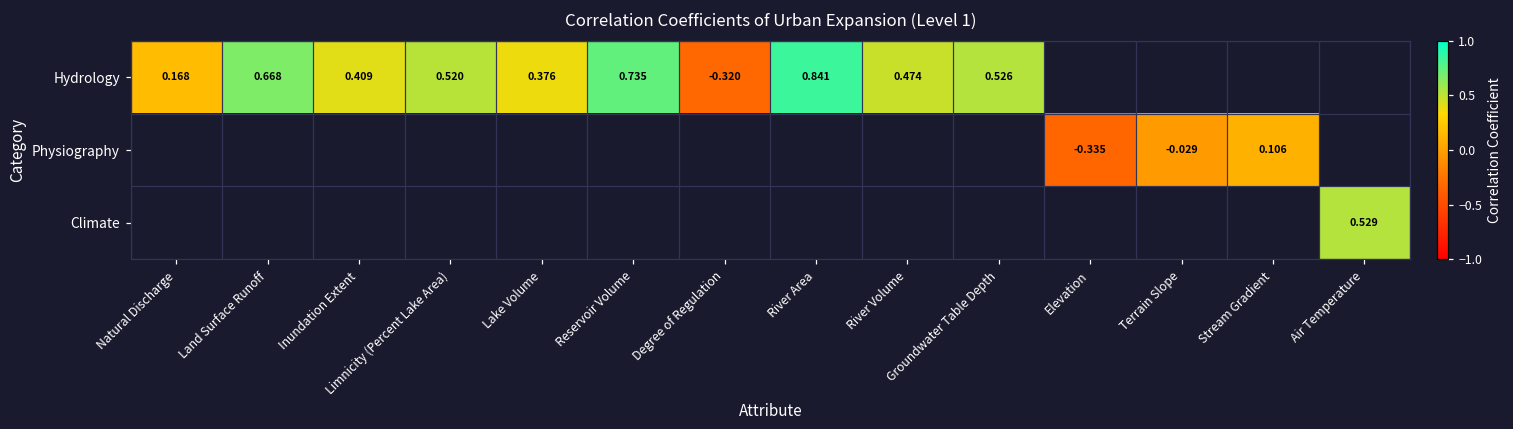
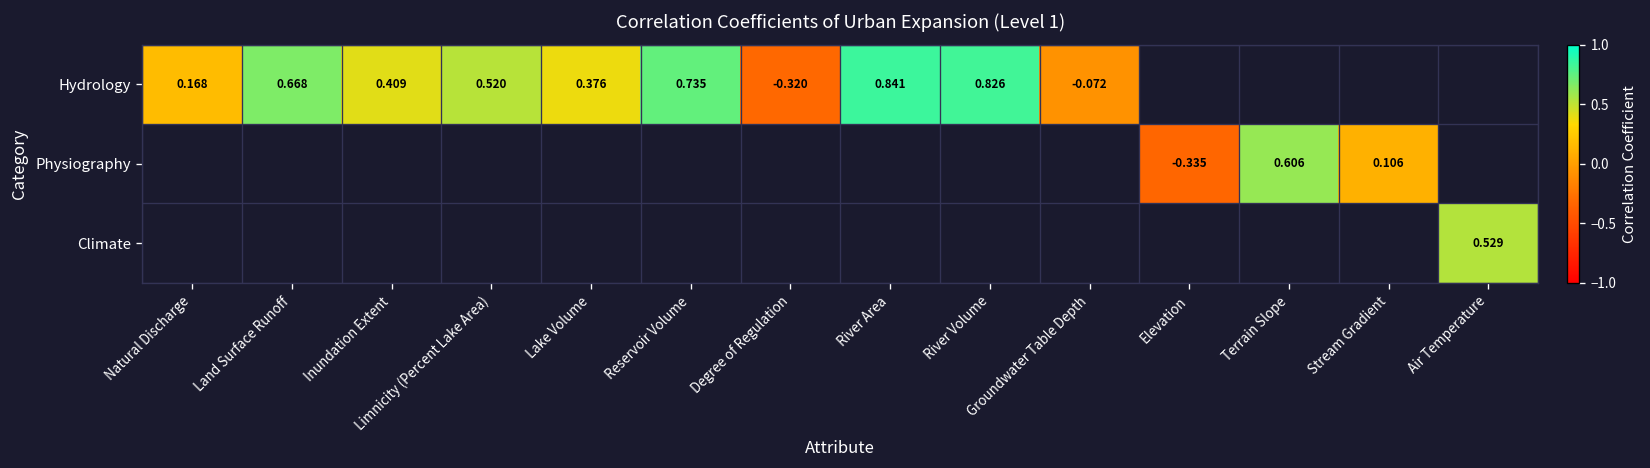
  {
    "Hydrology": {
      "Natural Discharge": 0.168,
      "Land Surface Runoff": 0.668,
      "Inundation Extent": 0.409,
      "Limnicity (Percent Lake Area)": 0.520,
      "Lake Volume": 0.376,
      "Reservoir Volume": 0.735,
      "Degree of Regulation": -0.320,
      "River Area": 0.841,
-     "River Volume": 0.474,
-     "Groundwater Table Depth": 0.526
+     "River Volume": 0.826,
+     "Groundwater Table Depth": -0.072
    },
    "Physiography": {
      "Elevation": -0.335,
-     "Terrain Slope": -0.029,
+     "Terrain Slope": 0.606,
      "Stream Gradient": 0.106
    },
    "Climate": {
      "Air Temperature": 0.529
    }
  }
